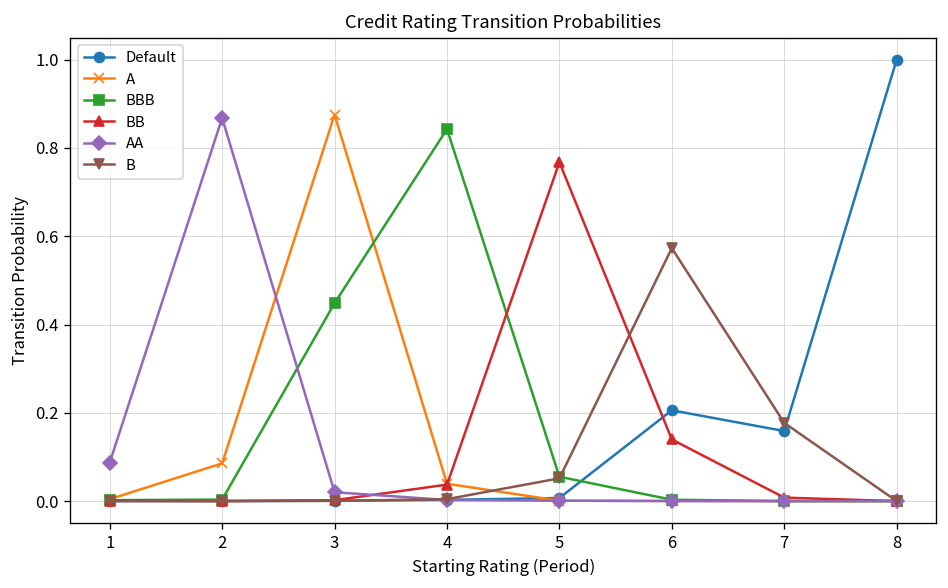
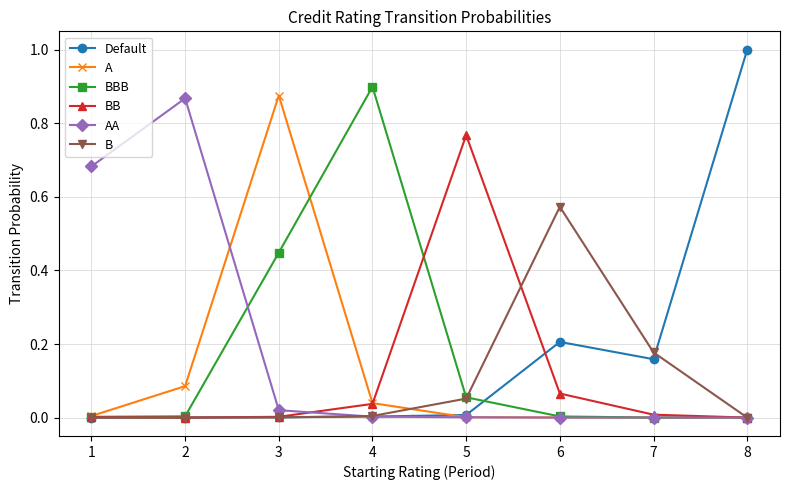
  {
    "Default": {
      "6": 0.21,
      "7": 0.16,
      "8": 1.00
    },
    "A": {
      "2": 0.09,
      "3": 0.88
    },
    "BBB": {
      "3": 0.45,
-     "4": 0.84
+     "4": 0.90
    },
    "BB": {
      "5": 0.77,
-     "6": 0.14,
+     "6": 0.07,
      "7": 0.01
    },
    "AA": {
-     "1": 0.09,
+     "1": 0.68,
      "2": 0.87,
      "3": 0.02
    },
    "B": {
      "6": 0.57,
      "7": 0.18
    }
  }
